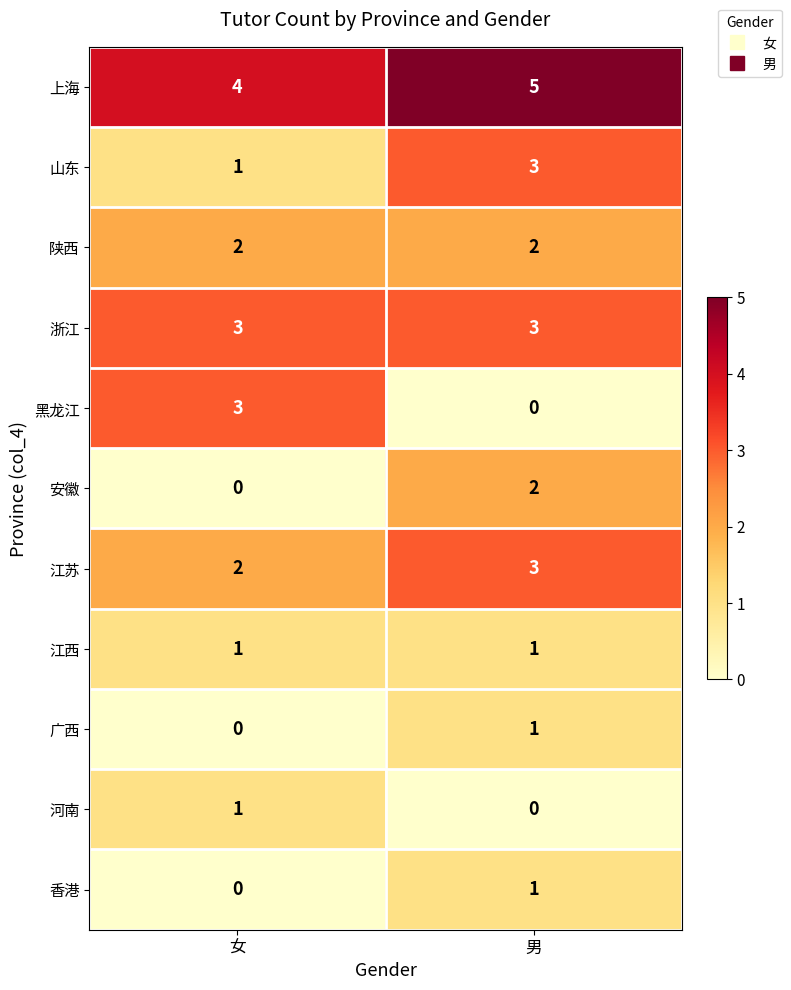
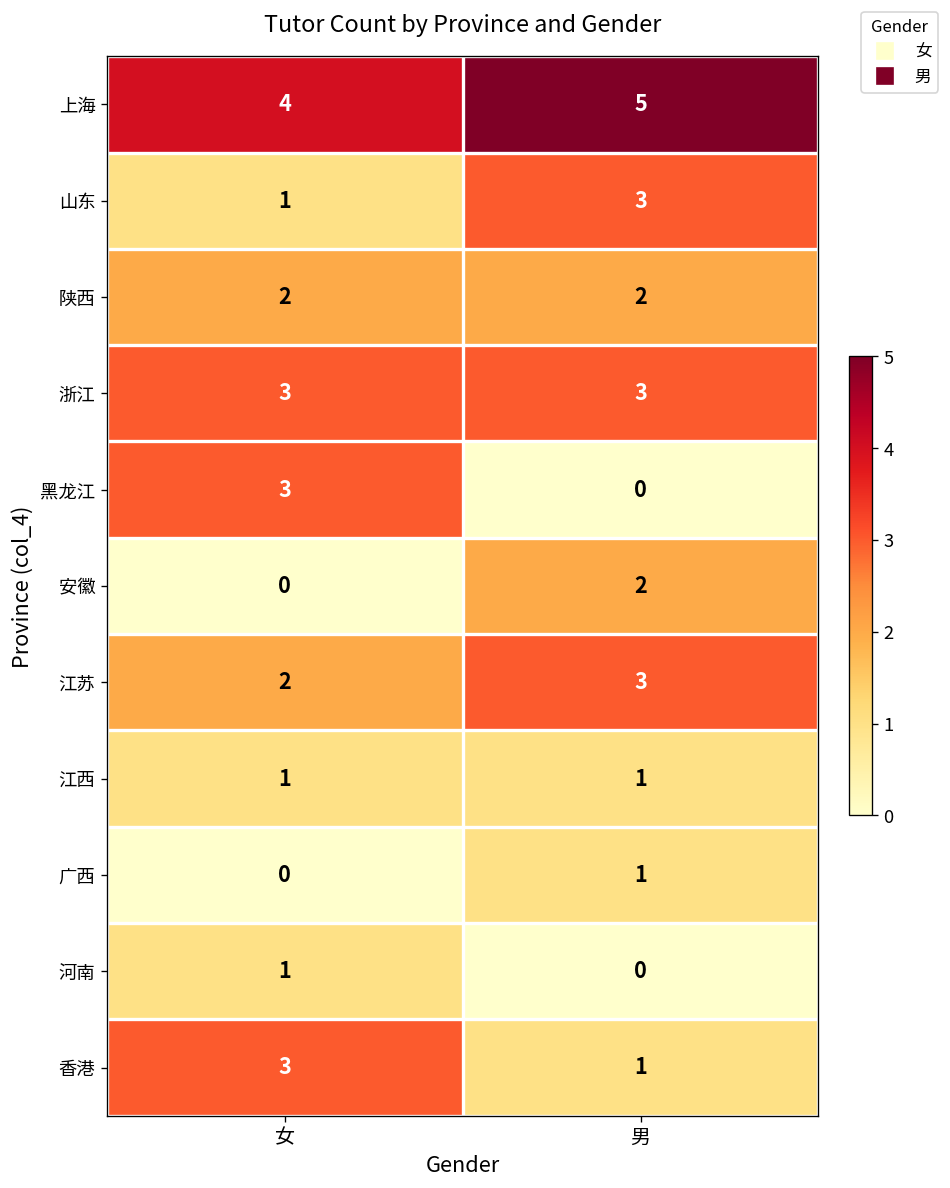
  {
    "上海": {
      "女": 4,
      "男": 5
    },
    "山东": {
      "女": 1,
      "男": 3
    },
    "陕西": {
      "女": 2,
      "男": 2
    },
    "浙江": {
      "女": 3,
      "男": 3
    },
    "黑龙江": {
      "女": 3,
      "男": 0
    },
    "安徽": {
      "女": 0,
      "男": 2
    },
    "江苏": {
      "女": 2,
      "男": 3
    },
    "江西": {
      "女": 1,
      "男": 1
    },
    "广西": {
      "女": 0,
      "男": 1
    },
    "河南": {
      "女": 1,
      "男": 0
    },
    "香港": {
-     "女": 0,
+     "女": 3,
      "男": 1
    }
  }
